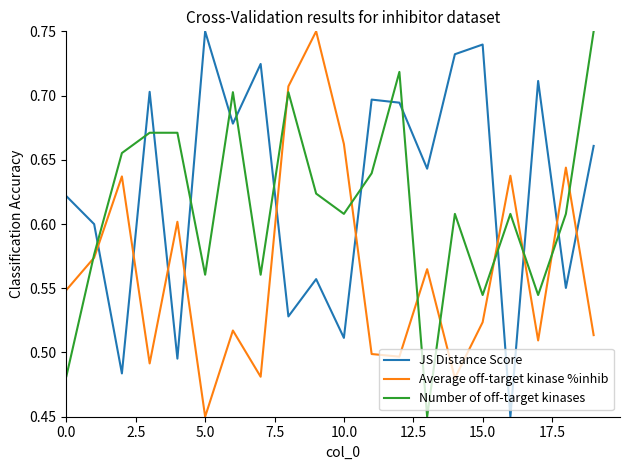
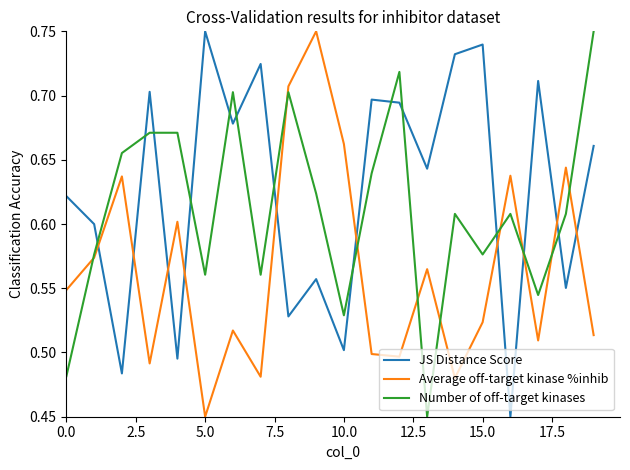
  {
    "JS Distance Score": {
      "0.0": 0.622,
      "5.0": 0.750,
-     "10.0": 0.511,
+     "10.0": 0.502,
      "15.0": 0.740
    },
    "Average off-target kinase %inhib": {
      "0.0": 0.549,
      "5.0": 0.450,
      "10.0": 0.662,
      "15.0": 0.524
    },
    "Number of off-target kinases": {
      "0.0": 0.482,
      "5.0": 0.561,
-     "10.0": 0.608,
-     "15.0": 0.545
+     "10.0": 0.529,
+     "15.0": 0.576
    }
  }
